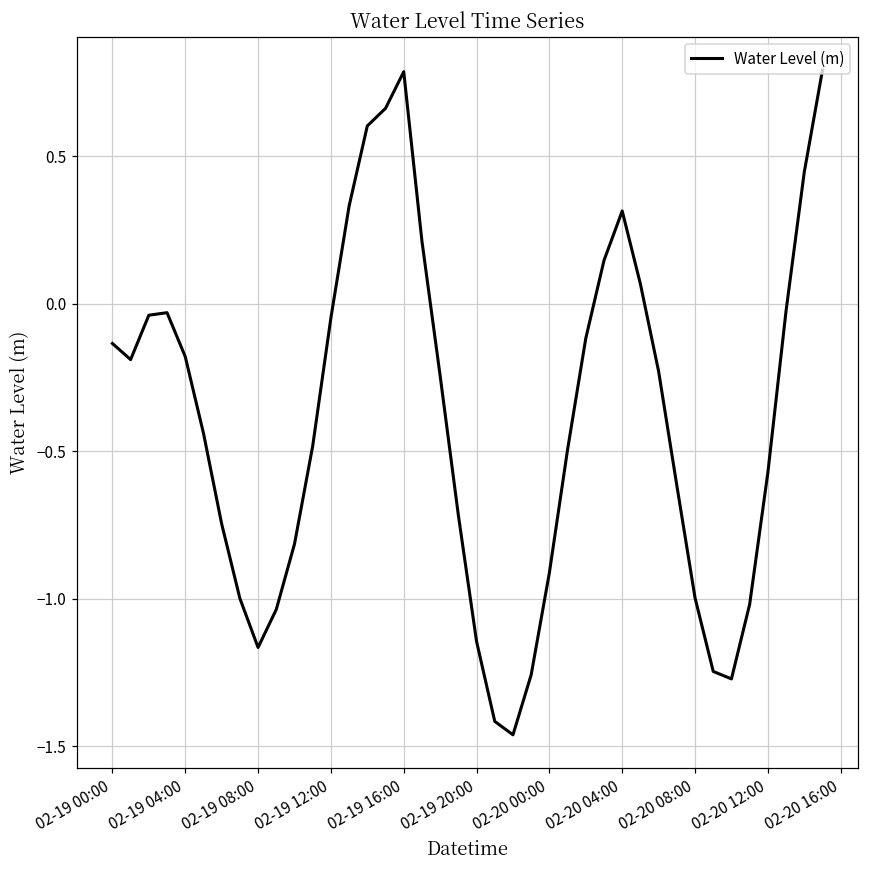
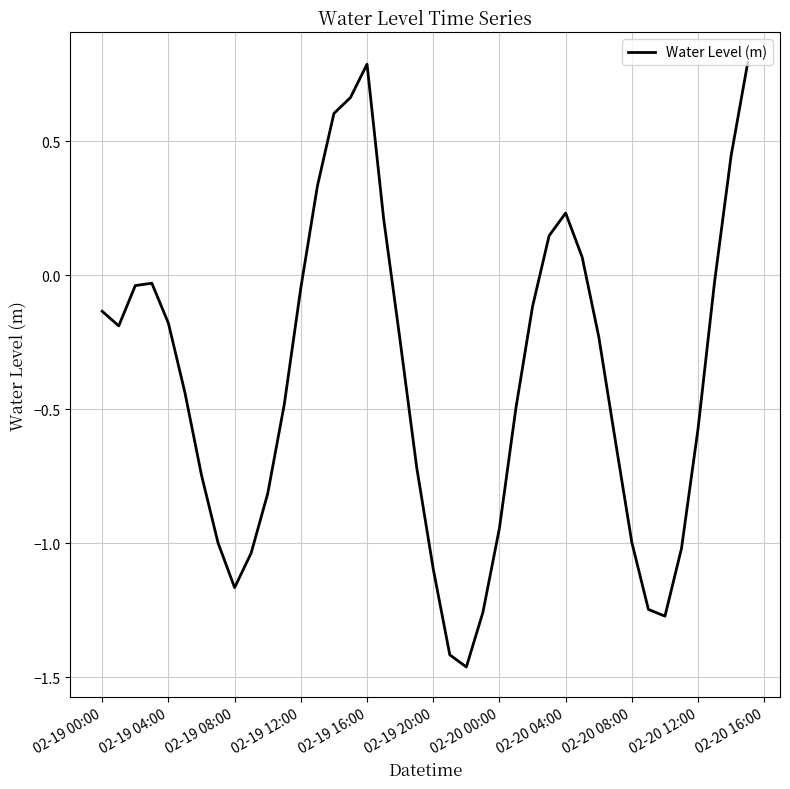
  {
    "02-19 00:00": -0.13,
    "02-19 04:00": -0.18,
    "02-19 08:00": -1.17,
    "02-19 12:00": -0.05,
    "02-19 16:00": 0.79,
-   "02-19 20:00": -1.15,
-   "02-20 00:00": -0.91,
-   "02-20 04:00": 0.31,
+   "02-19 20:00": -1.10,
+   "02-20 00:00": -0.94,
+   "02-20 04:00": 0.23,
    "02-20 08:00": -1.00,
    "02-20 12:00": -0.57
  }
